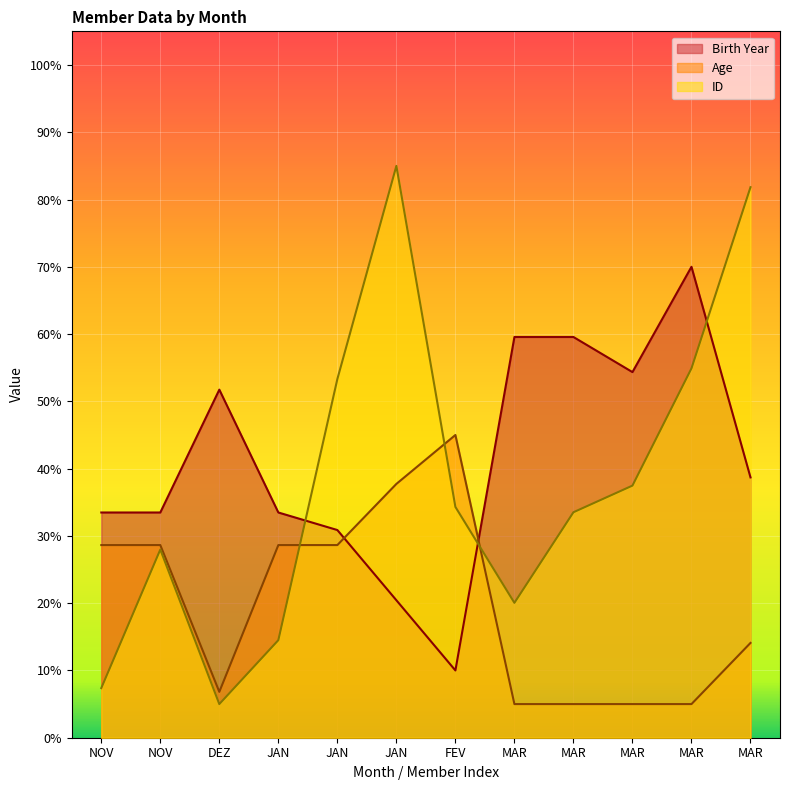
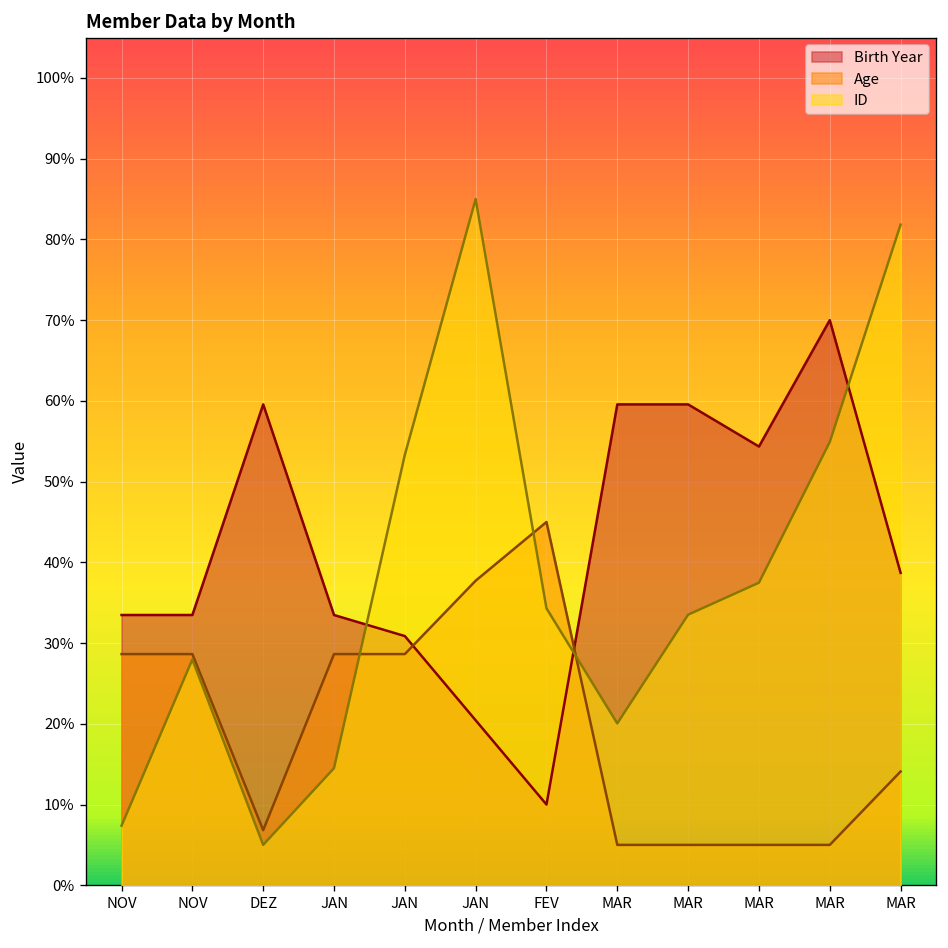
  {
    "Birth Year": {
-     "DEZ": "52%",
+     "DEZ": "60%",
      "FEV": "10%"
    },
    "Age": {
      "DEZ": "7%",
      "FEV": "45%"
    },
    "ID": {
      "DEZ": "5%",
      "FEV": "34%"
    }
  }
